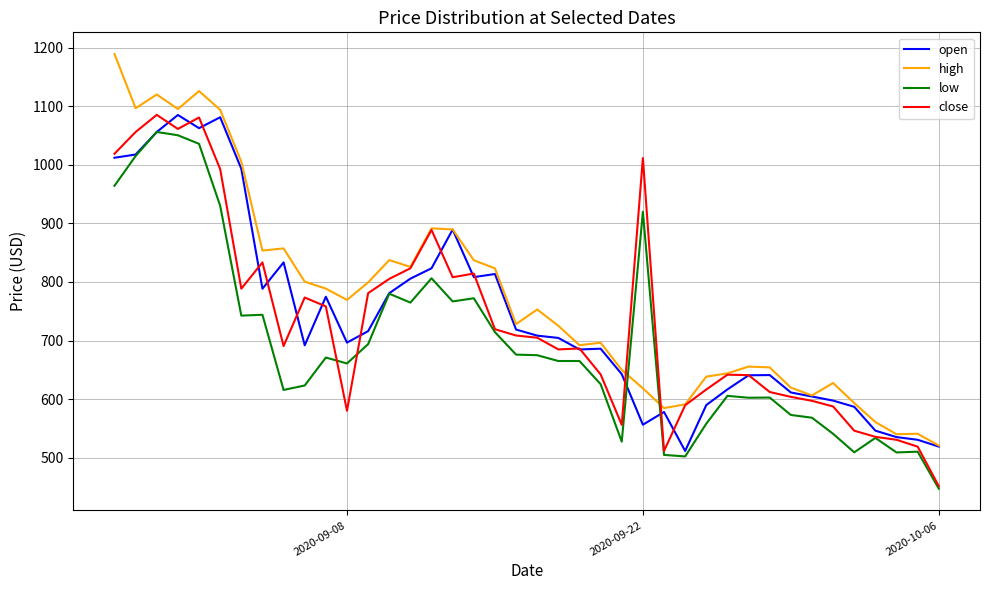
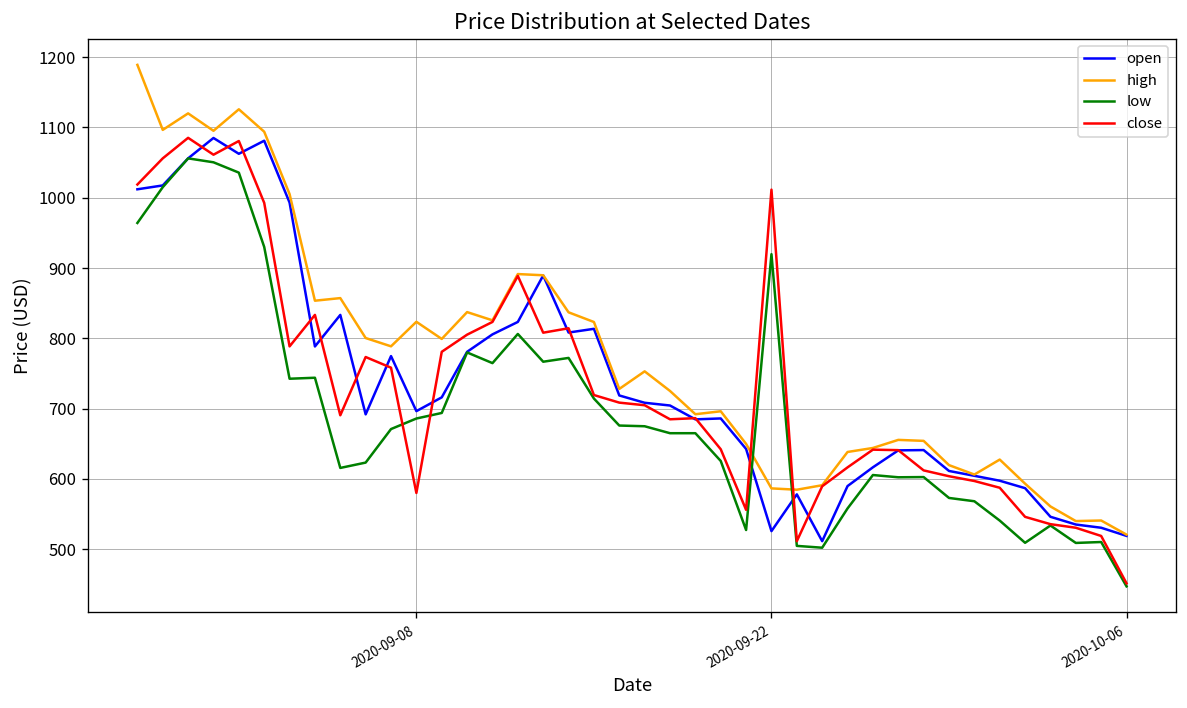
  {
    "open": {
      "2020-09-08": 700,
-     "2020-09-22": 560
+     "2020-09-22": 530
    },
    "high": {
-     "2020-09-08": 770,
-     "2020-09-22": 620
+     "2020-09-08": 820,
+     "2020-09-22": 590
    },
    "low": {
-     "2020-09-08": 660,
+     "2020-09-08": 690,
      "2020-09-22": 920
    },
    "close": {
      "2020-09-08": 580,
      "2020-09-22": 1010
    }
  }
